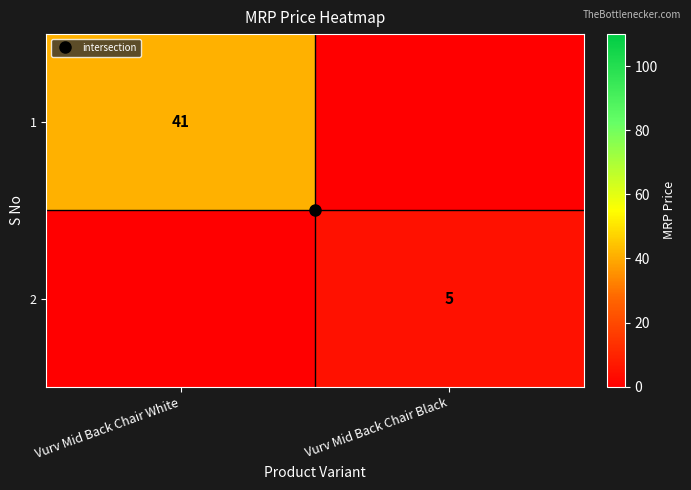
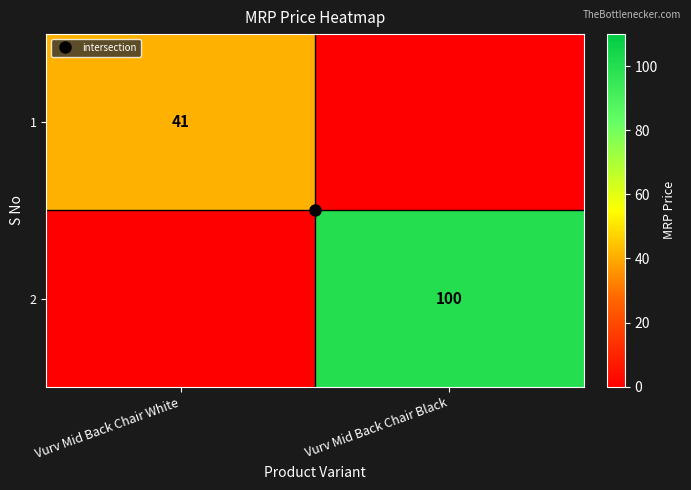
  {
    "1": {
      "Vurv Mid Back Chair White": 41
    },
    "2": {
-     "Vurv Mid Back Chair Black": 5
+     "Vurv Mid Back Chair Black": 100
    }
  }
